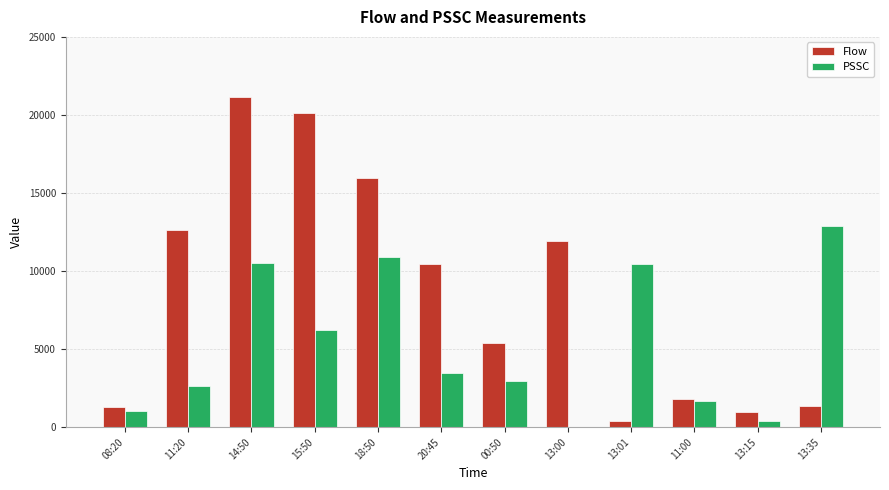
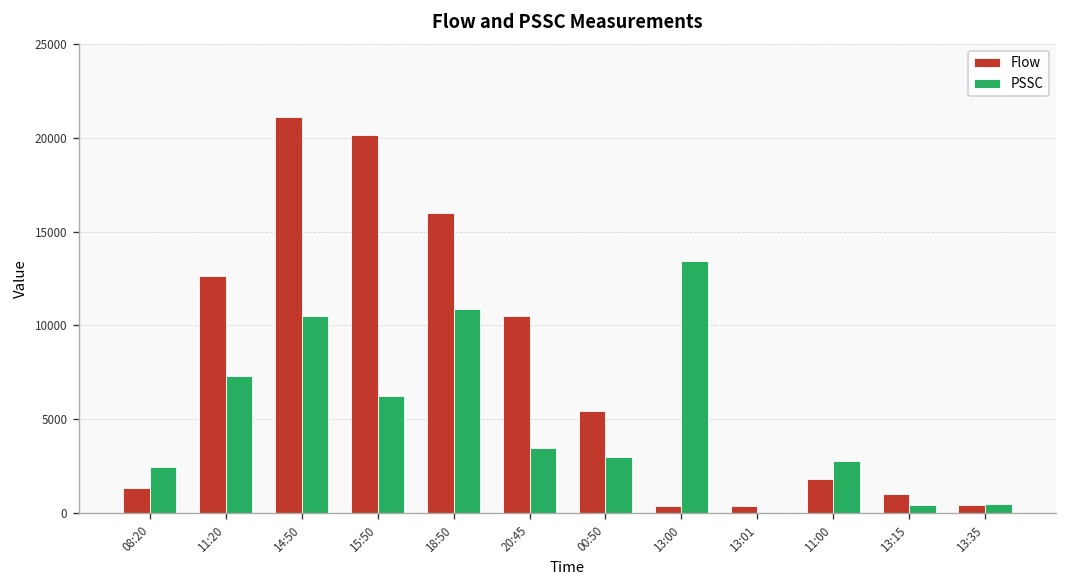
  {
    "Flow": {
      "08:20": 1300,
      "11:20": 12600,
      "14:50": 21100,
      "15:50": 20100,
      "18:50": 16000,
      "20:45": 10500,
      "00:50": 5400,
-     "13:00": 11900,
+     "13:00": 400,
      "13:01": 400,
      "11:00": 1800,
      "13:15": 1000,
-     "13:35": 1300
+     "13:35": 400
    },
    "PSSC": {
-     "08:20": 1000,
-     "11:20": 2600,
+     "08:20": 2400,
+     "11:20": 7300,
      "14:50": 10500,
      "15:50": 6200,
      "18:50": 10900,
      "20:45": 3500,
      "00:50": 3000,
-     "13:00": 0,
-     "13:01": 10400,
-     "11:00": 1700,
+     "13:00": 13400,
+     "13:01": 0,
+     "11:00": 2700,
      "13:15": 400,
-     "13:35": 12900
+     "13:35": 500
    }
  }
